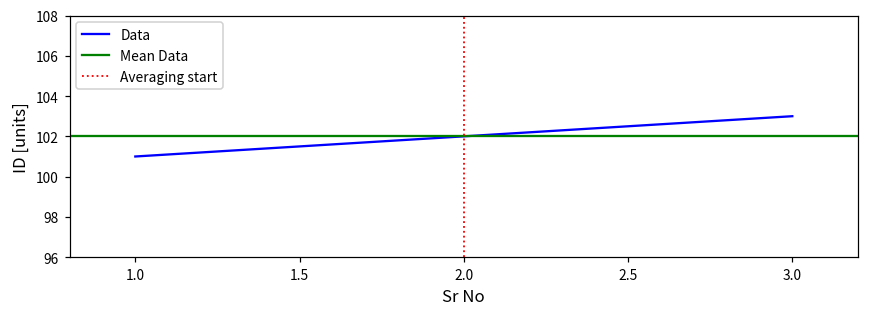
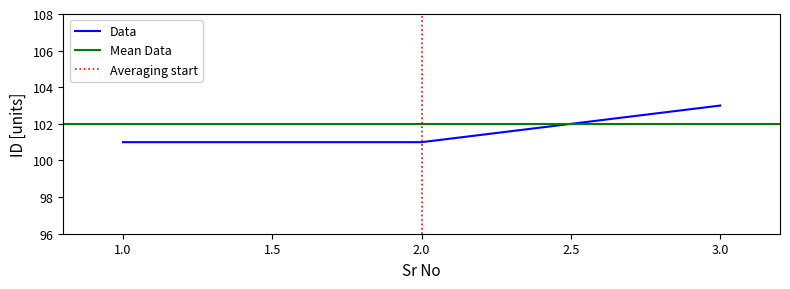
  {
    "1.0": 101,
-   "2.0": 102,
+   "2.0": 101,
    "3.0": 103
  }
